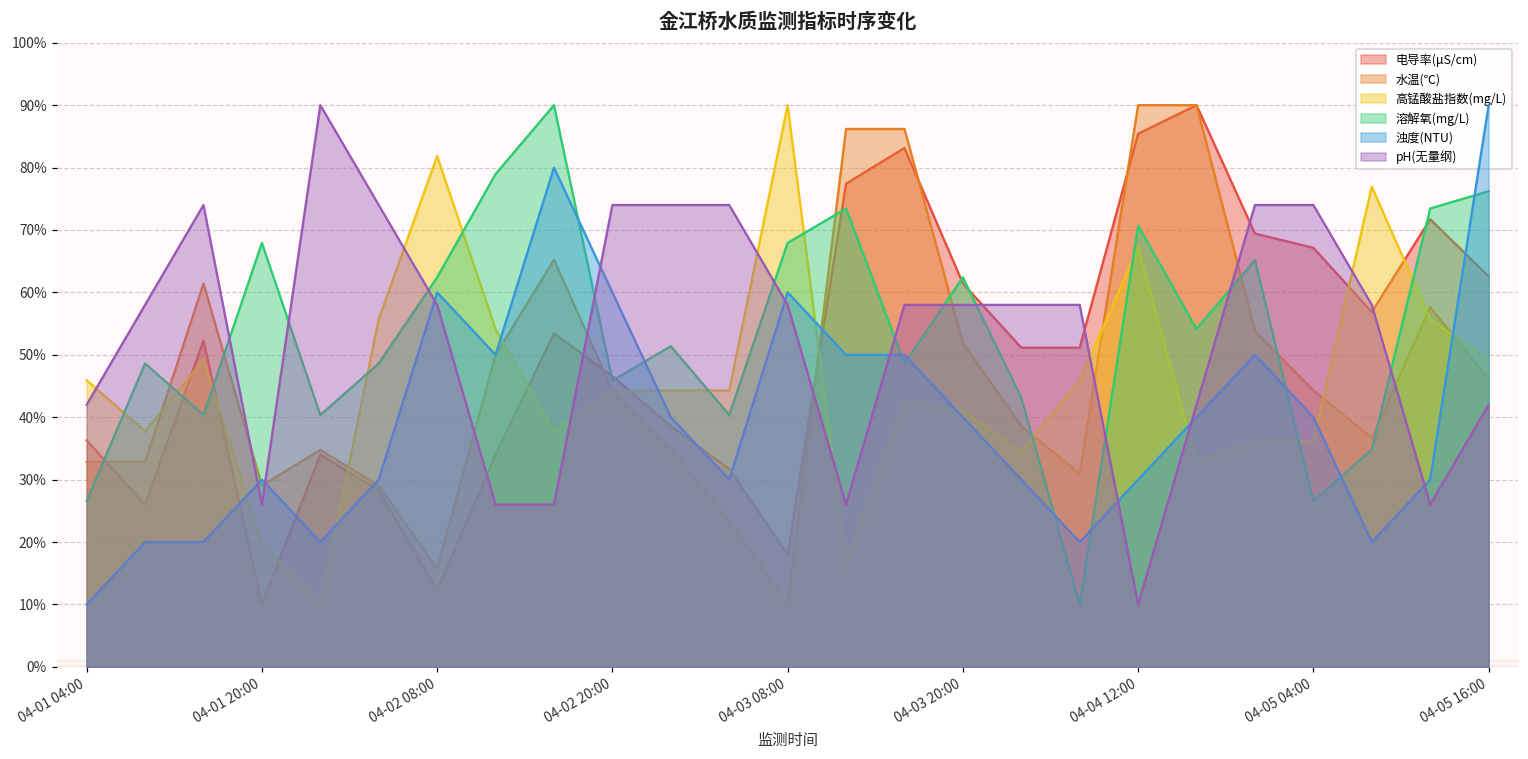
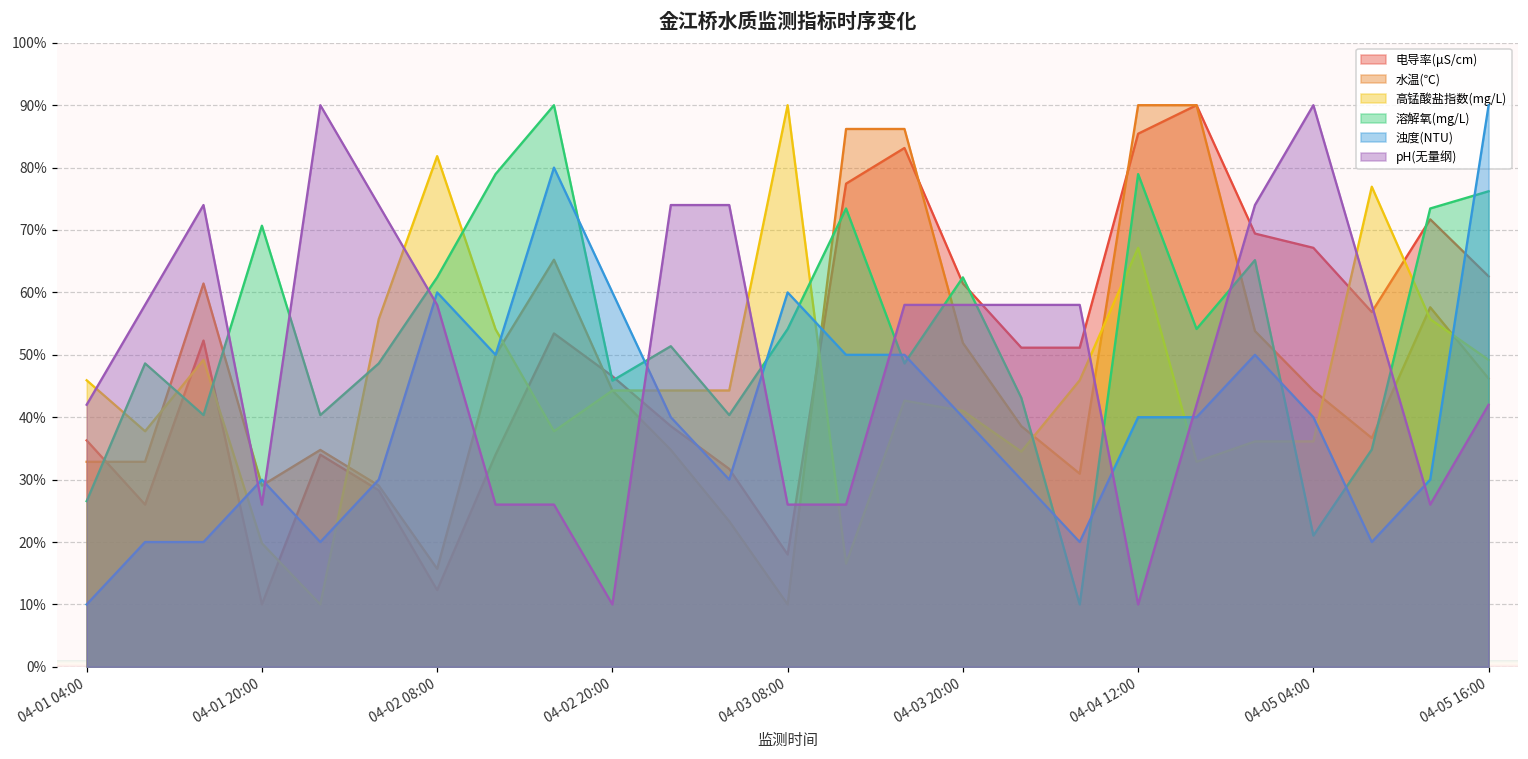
  {
    "溶解氧(mg/L)": {
      "04-01 04:00": "27%",
-     "04-01 20:00": "68%",
+     "04-01 20:00": "71%",
      "04-02 08:00": "62%",
      "04-02 20:00": "46%",
-     "04-03 08:00": "68%",
+     "04-03 08:00": "54%",
      "04-03 20:00": "62%",
-     "04-04 12:00": "71%",
-     "04-05 04:00": "27%",
+     "04-04 12:00": "79%",
+     "04-05 04:00": "21%",
      "04-05 16:00": "76%"
    },
    "浊度(NTU)": {
      "04-01 04:00": "10%",
      "04-01 20:00": "30%",
      "04-02 08:00": "60%",
      "04-02 20:00": "60%",
      "04-03 08:00": "60%",
      "04-03 20:00": "40%",
-     "04-04 12:00": "30%",
+     "04-04 12:00": "40%",
      "04-05 04:00": "40%"
    },
    "pH(无量纲)": {
      "04-01 04:00": "42%",
      "04-01 20:00": "26%",
      "04-02 08:00": "58%",
-     "04-02 20:00": "74%",
-     "04-03 08:00": "58%",
+     "04-02 20:00": "10%",
+     "04-03 08:00": "26%",
      "04-03 20:00": "58%",
      "04-04 12:00": "10%",
-     "04-05 04:00": "74%",
+     "04-05 04:00": "90%",
      "04-05 16:00": "42%"
    }
  }
